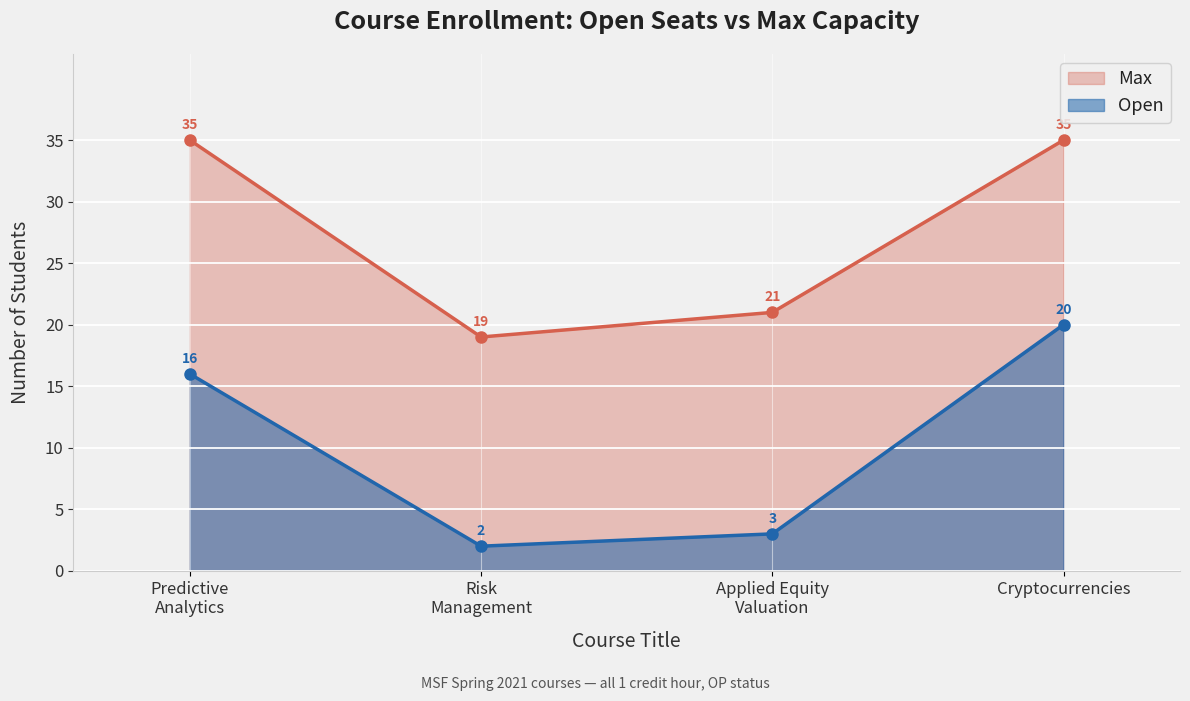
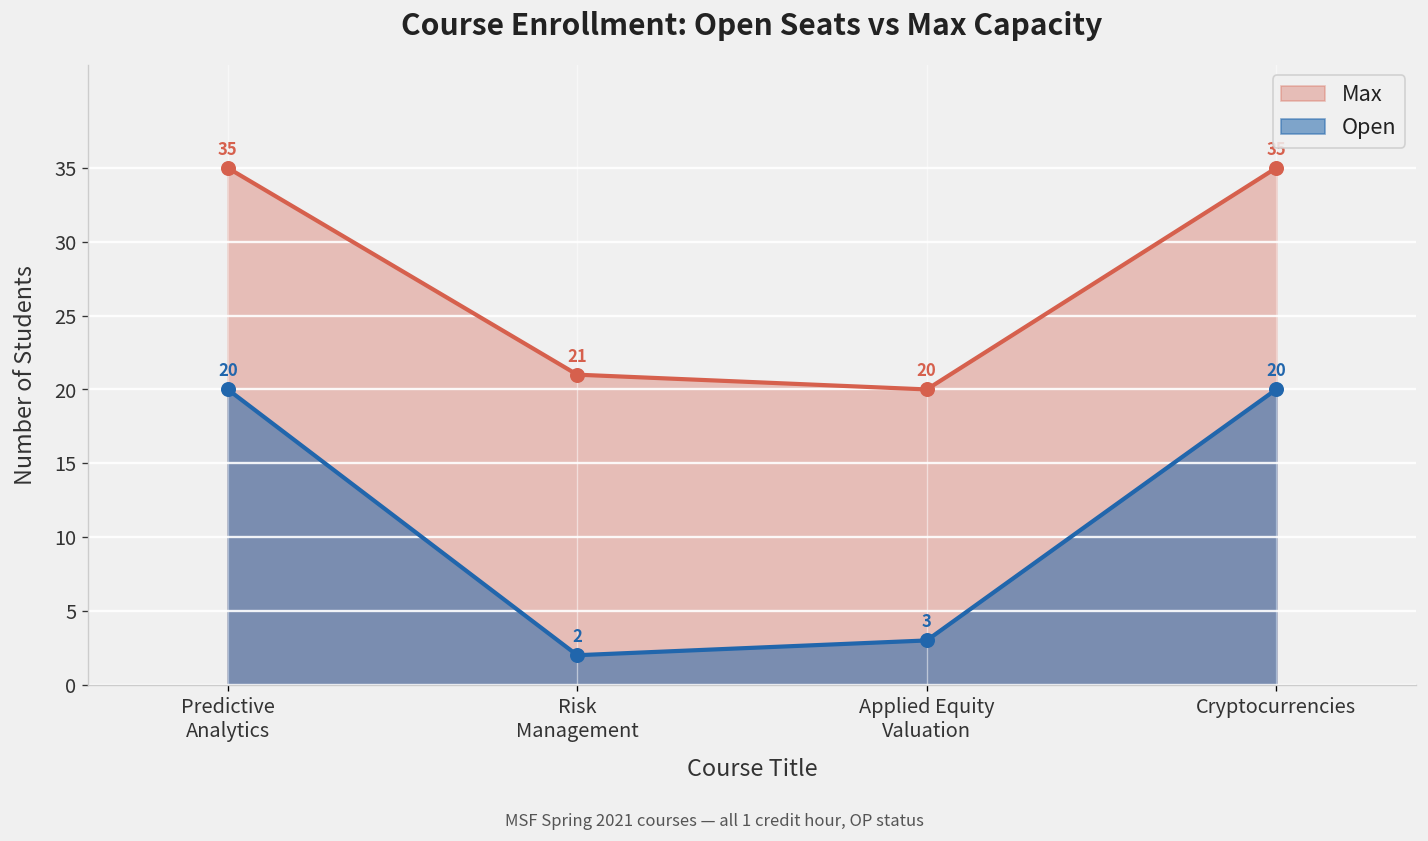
  {
    "Max": {
      "Predictive Analytics": 35,
-     "Risk Management": 19,
-     "Applied Equity Valuation": 21
+     "Risk Management": 21,
+     "Applied Equity Valuation": 20
    },
    "Open": {
-     "Predictive Analytics": 16,
+     "Predictive Analytics": 20,
      "Risk Management": 2,
      "Applied Equity Valuation": 3,
      "Cryptocurrencies": 20
    }
  }
